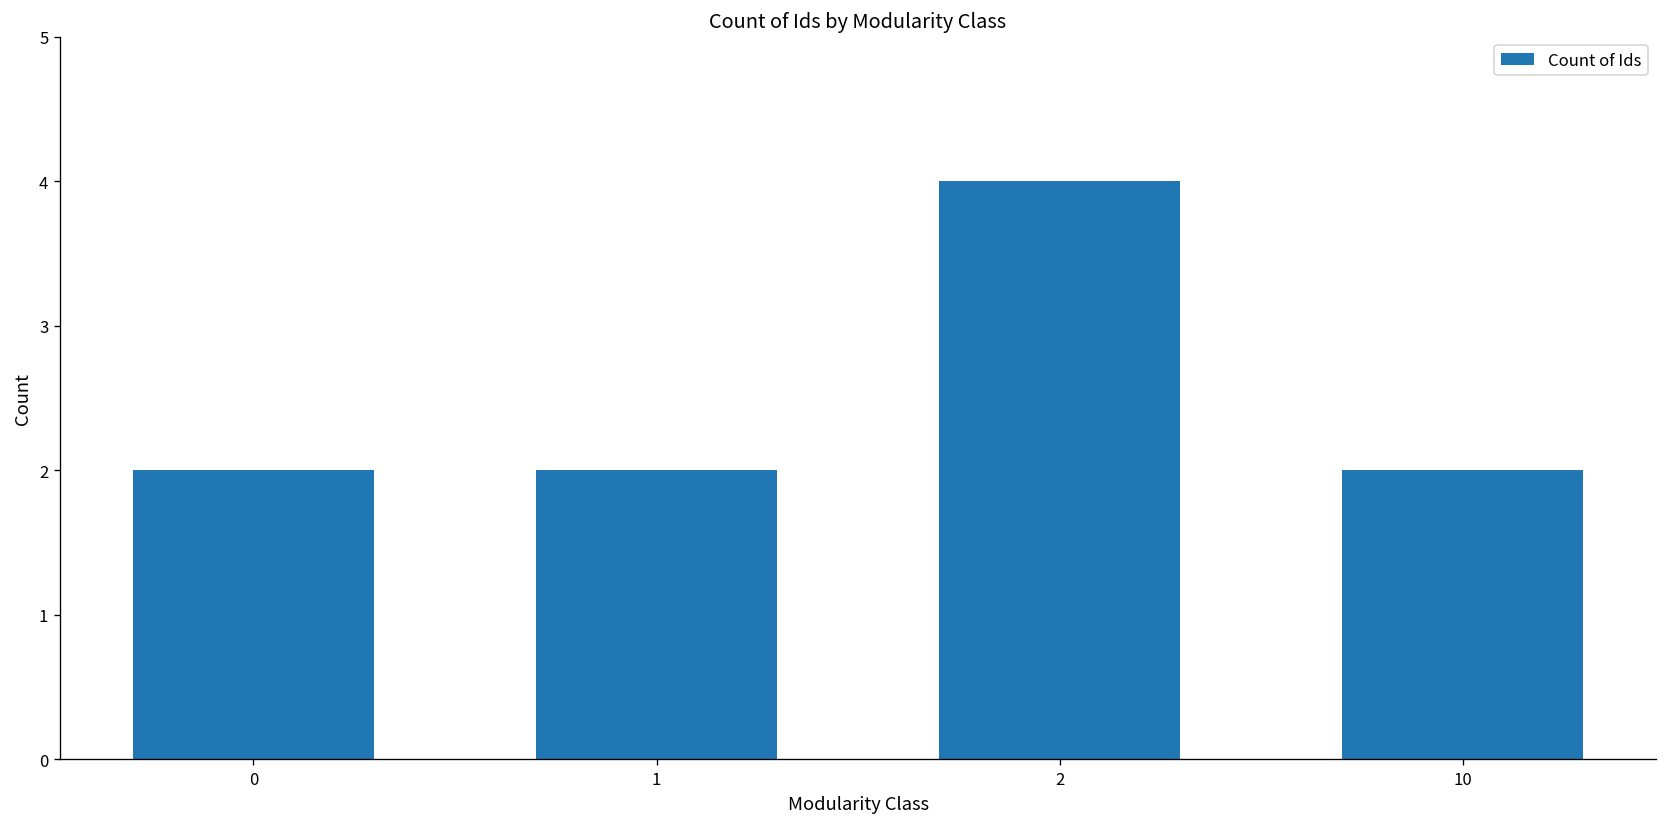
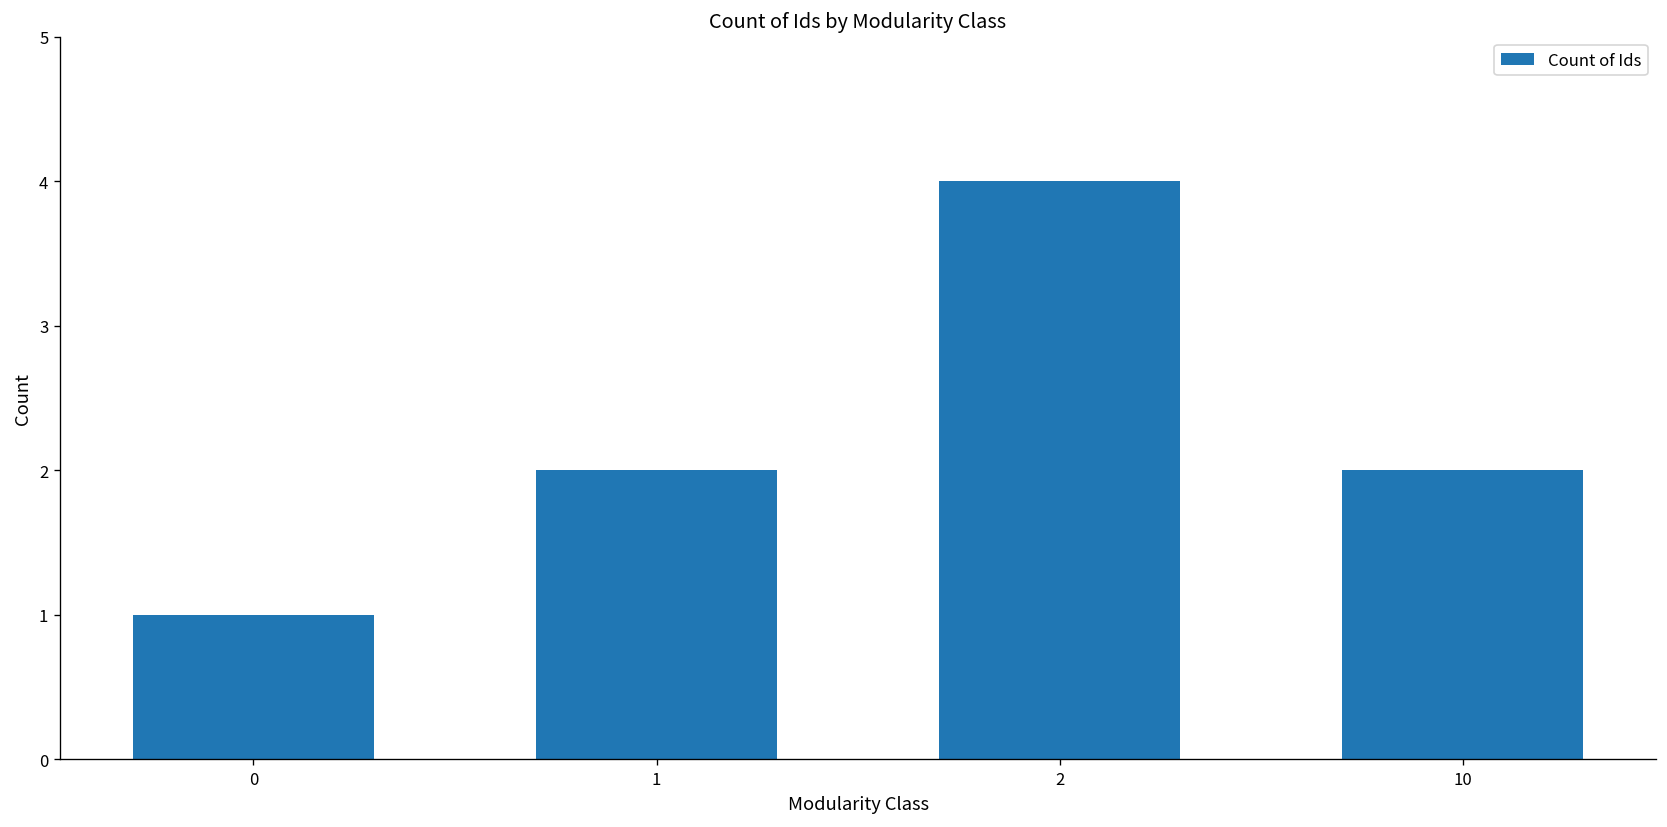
  {
-   "0": 2,
+   "0": 1,
    "1": 2,
    "2": 4,
    "10": 2
  }
